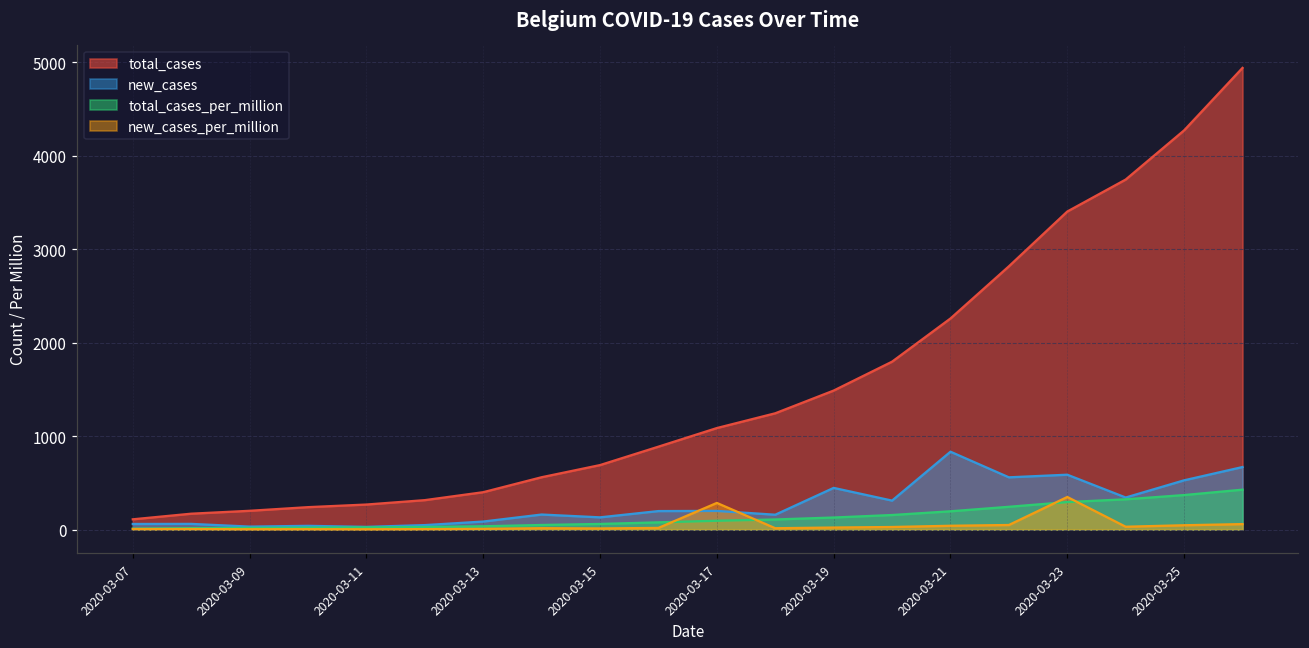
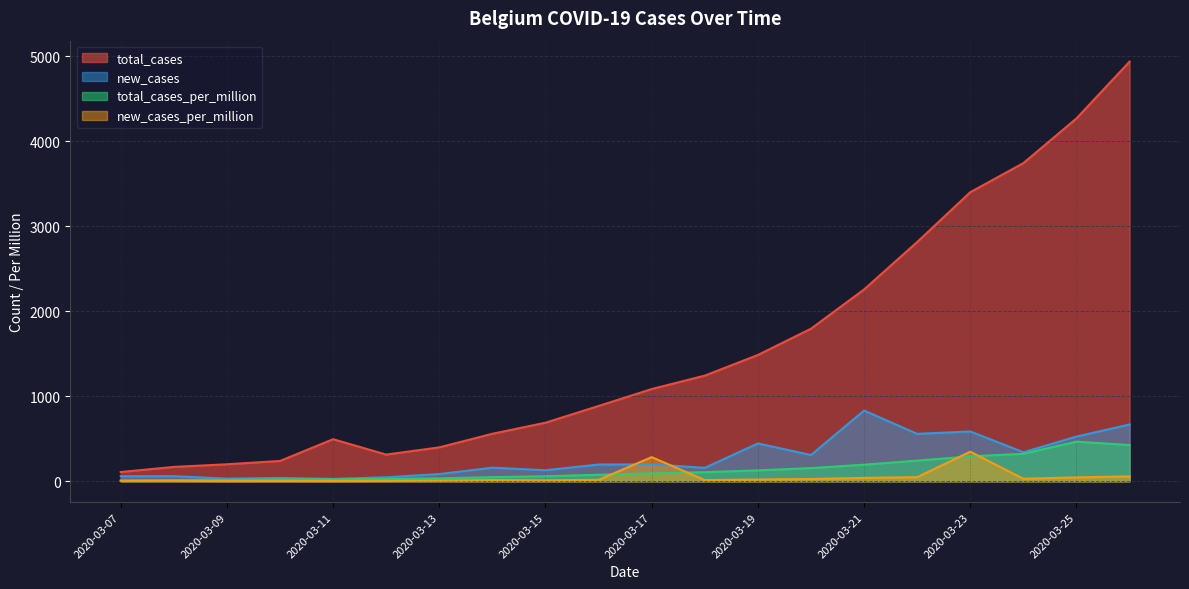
  {
    "total_cases": {
      "2020-03-07": 100,
      "2020-03-09": 200,
-     "2020-03-11": 300,
+     "2020-03-11": 500,
      "2020-03-13": 400,
      "2020-03-15": 700,
      "2020-03-17": 1100,
      "2020-03-19": 1500,
      "2020-03-21": 2300,
      "2020-03-23": 3400,
      "2020-03-25": 4300
    },
    "new_cases": {
      "2020-03-07": 100,
      "2020-03-13": 100,
      "2020-03-15": 100,
      "2020-03-17": 200,
      "2020-03-19": 400,
      "2020-03-21": 800,
      "2020-03-23": 600,
      "2020-03-25": 500
    },
    "total_cases_per_million": {
      "2020-03-15": 100,
      "2020-03-17": 100,
      "2020-03-19": 100,
      "2020-03-21": 200,
      "2020-03-23": 300,
-     "2020-03-25": 400
+     "2020-03-25": 500
    },
    "new_cases_per_million": {
      "2020-03-15": 0,
      "2020-03-17": 300,
      "2020-03-19": 0,
      "2020-03-21": 0,
      "2020-03-23": 300,
      "2020-03-25": 0
    }
  }
